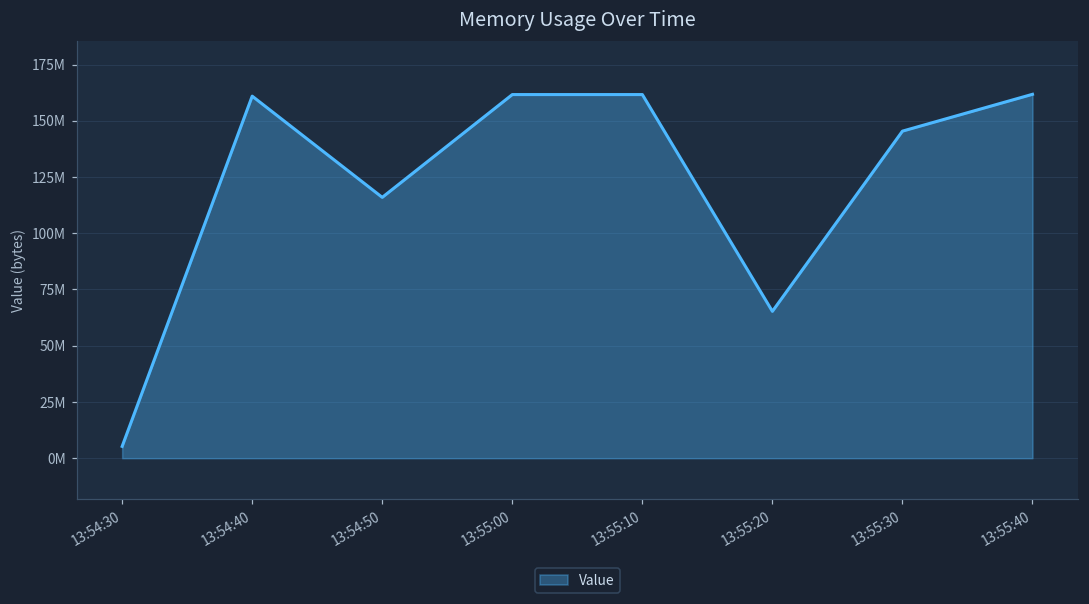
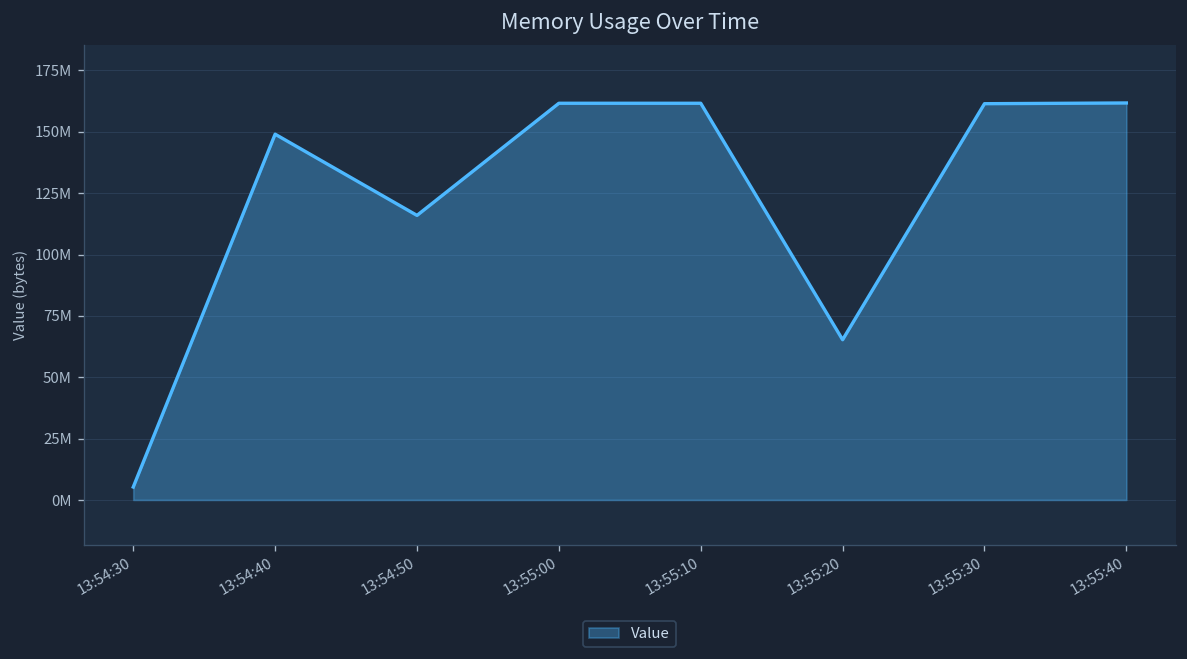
  {
    "13:54:30": 5000000,
-   "13:54:40": 161000000,
+   "13:54:40": 149000000,
    "13:54:50": 116000000,
    "13:55:00": 162000000,
    "13:55:10": 162000000,
    "13:55:20": 65000000,
-   "13:55:30": 145000000,
+   "13:55:30": 161000000,
    "13:55:40": 162000000
  }
